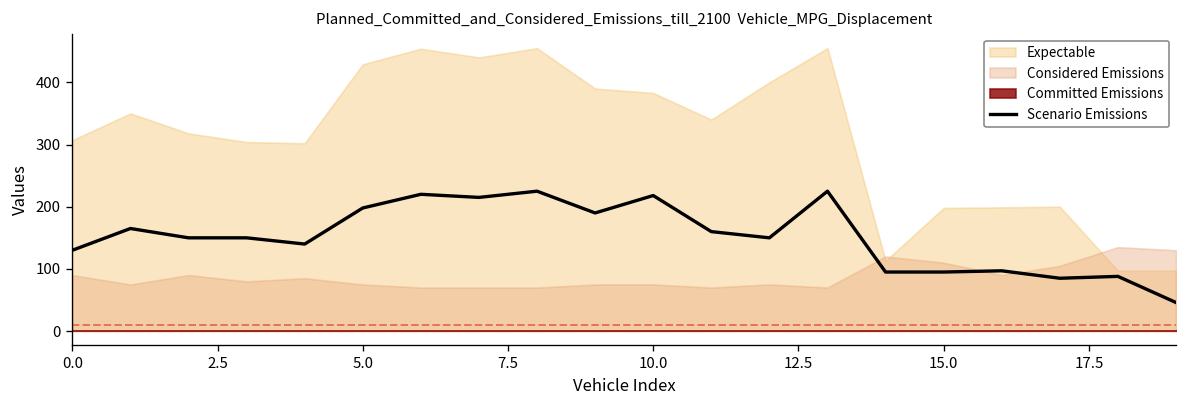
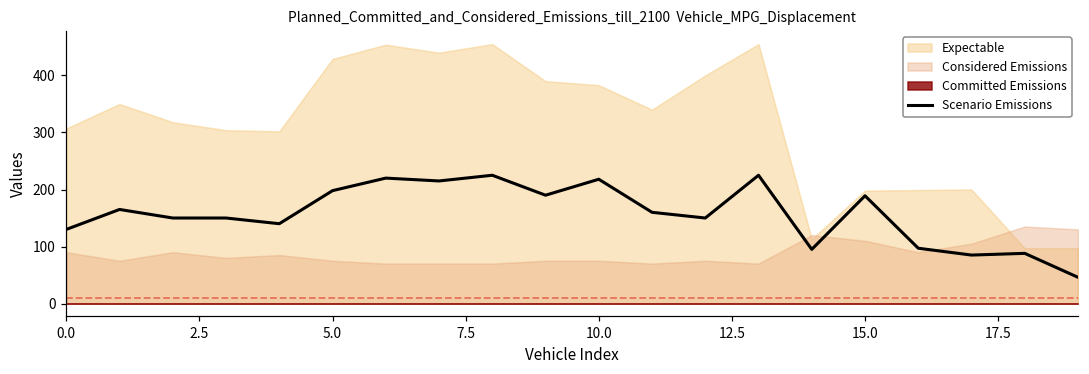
  {
    "Scenario Emissions": {
      "0.0": 130,
      "5.0": 200,
      "10.0": 220,
-     "15.0": 100
+     "15.0": 190
    },
    "Committed Emissions": {
      "0.0": 0,
      "5.0": 0,
      "10.0": 0,
      "15.0": 0
    }
  }
